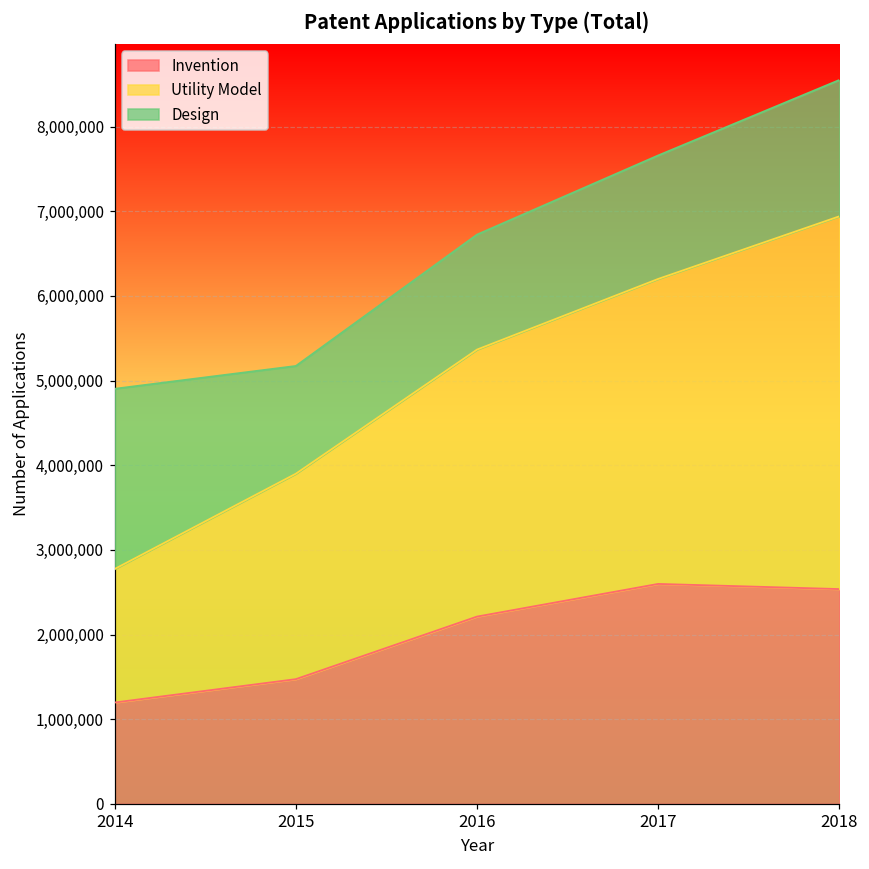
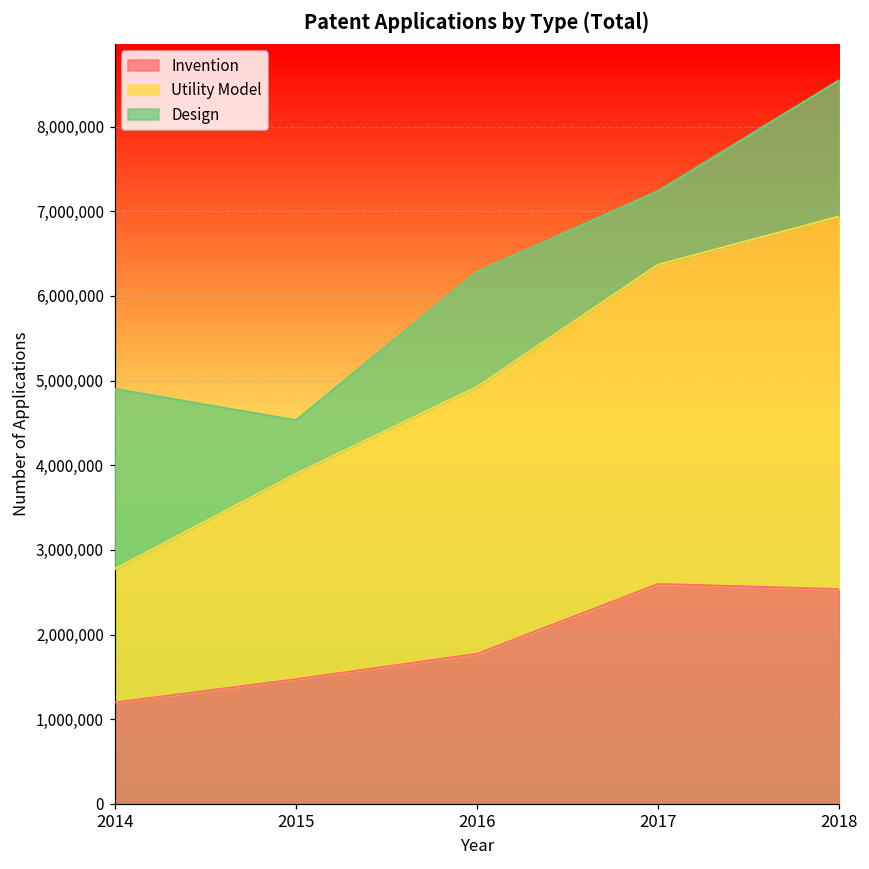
  {
    "Invention": {
      "2014": "1,200,000",
      "2015": "1,500,000",
-     "2016": "2,200,000",
+     "2016": "1,800,000",
      "2017": "2,600,000",
      "2018": "2,500,000"
    },
    "Utility Model": {
      "2014": "1,600,000",
      "2015": "2,400,000",
      "2016": "3,200,000",
-     "2017": "3,600,000",
+     "2017": "3,800,000",
      "2018": "4,400,000"
    },
    "Design": {
      "2014": "2,100,000",
-     "2015": "1,300,000",
+     "2015": "600,000",
      "2016": "1,400,000",
-     "2017": "1,500,000",
+     "2017": "900,000",
      "2018": "1,600,000"
    }
  }
